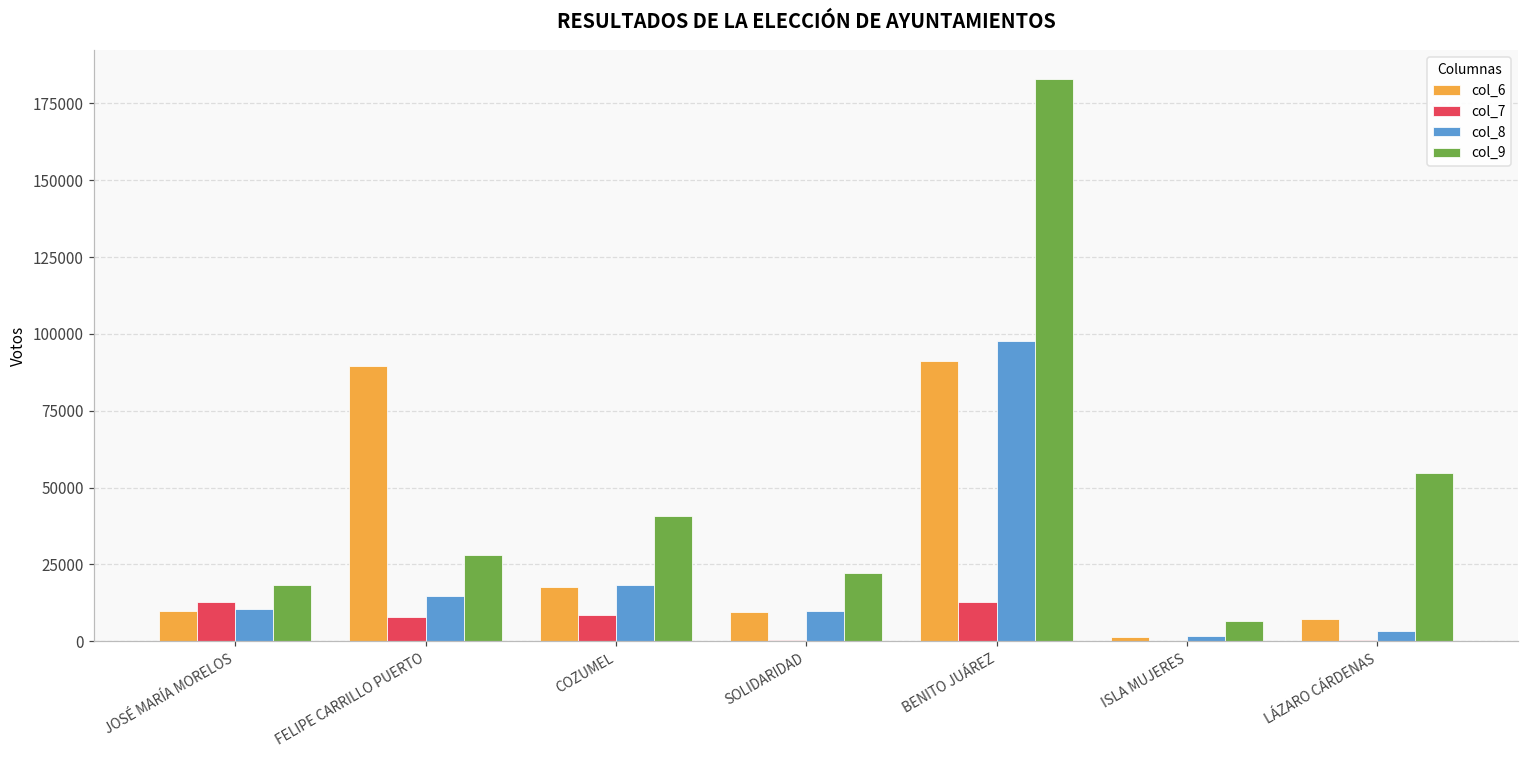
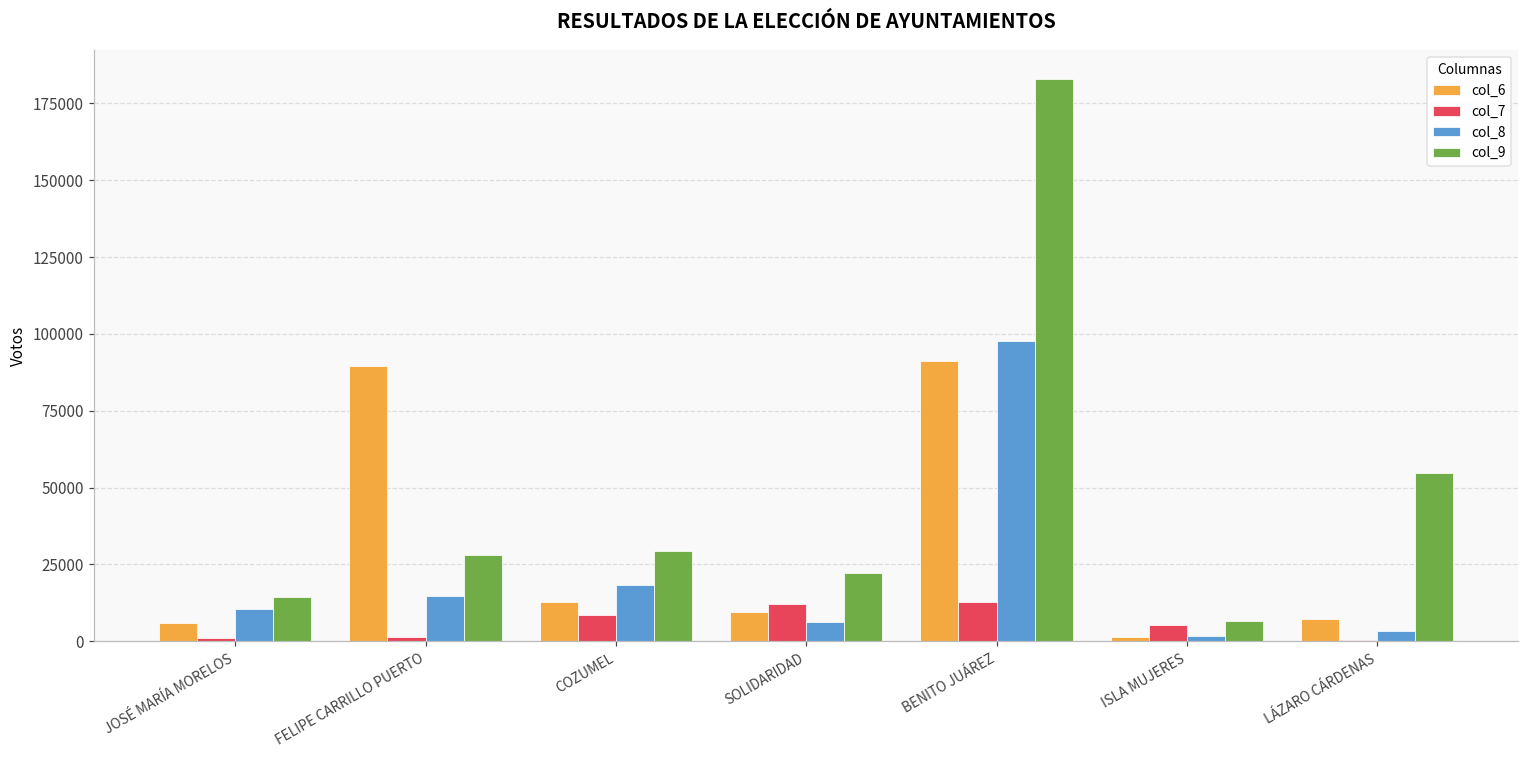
  {
    "col_6": {
-     "JOSÉ MARÍA MORELOS": 10000,
+     "JOSÉ MARÍA MORELOS": 6000,
      "FELIPE CARRILLO PUERTO": 90000,
-     "COZUMEL": 17000,
+     "COZUMEL": 13000,
      "SOLIDARIDAD": 10000,
      "BENITO JUÁREZ": 91000,
      "ISLA MUJERES": 1000,
      "LÁZARO CÁRDENAS": 7000
    },
    "col_7": {
-     "JOSÉ MARÍA MORELOS": 13000,
-     "FELIPE CARRILLO PUERTO": 8000,
+     "JOSÉ MARÍA MORELOS": 1000,
+     "FELIPE CARRILLO PUERTO": 1000,
      "COZUMEL": 9000,
-     "SOLIDARIDAD": 0,
+     "SOLIDARIDAD": 12000,
      "BENITO JUÁREZ": 13000,
-     "ISLA MUJERES": 0
+     "ISLA MUJERES": 5000
    },
    "col_8": {
      "JOSÉ MARÍA MORELOS": 11000,
      "FELIPE CARRILLO PUERTO": 15000,
      "COZUMEL": 18000,
-     "SOLIDARIDAD": 10000,
+     "SOLIDARIDAD": 6000,
      "BENITO JUÁREZ": 98000,
      "ISLA MUJERES": 2000,
      "LÁZARO CÁRDENAS": 3000
    },
    "col_9": {
-     "JOSÉ MARÍA MORELOS": 18000,
+     "JOSÉ MARÍA MORELOS": 14000,
      "FELIPE CARRILLO PUERTO": 28000,
-     "COZUMEL": 41000,
+     "COZUMEL": 29000,
      "SOLIDARIDAD": 22000,
      "BENITO JUÁREZ": 183000,
      "ISLA MUJERES": 7000,
      "LÁZARO CÁRDENAS": 55000
    }
  }
